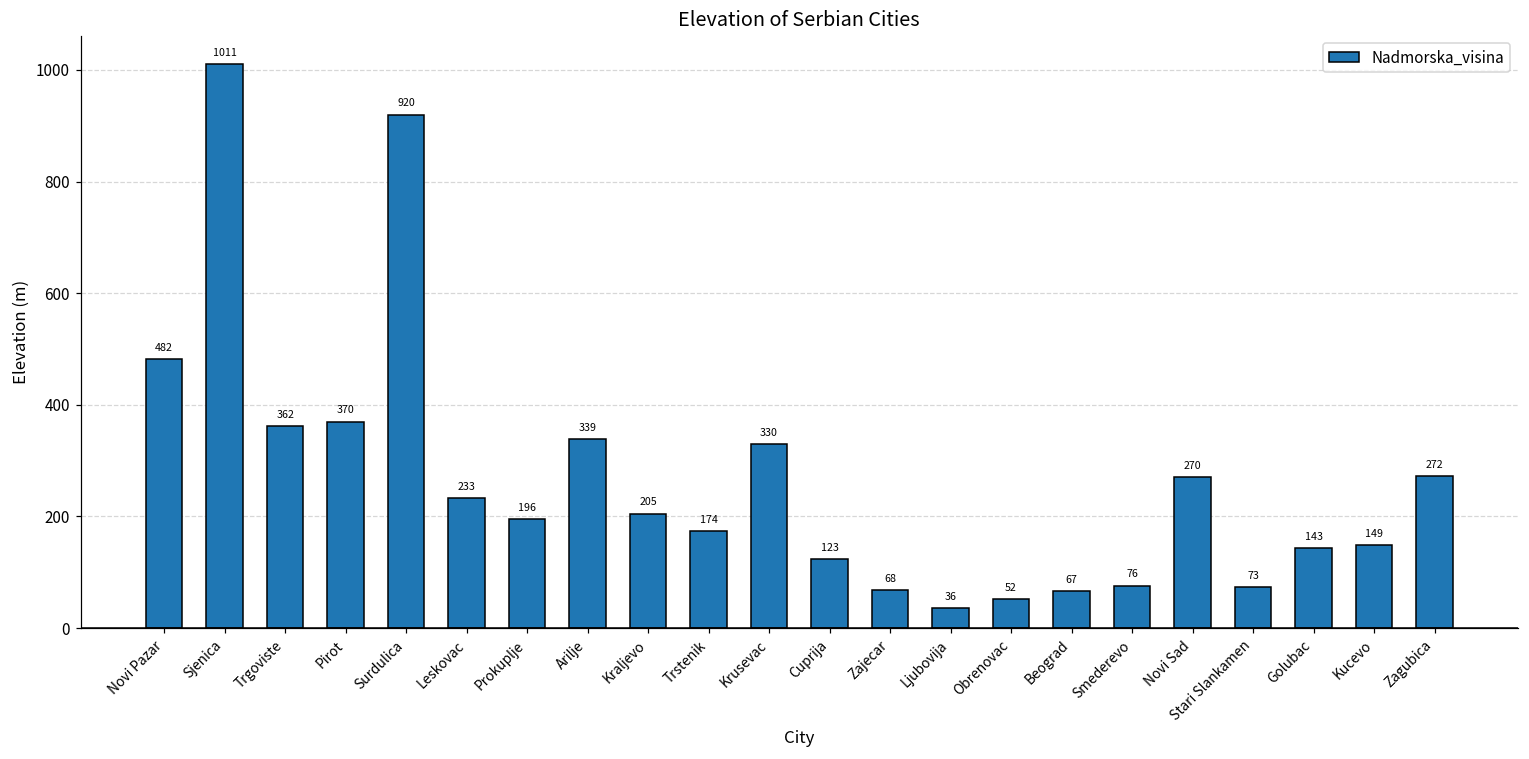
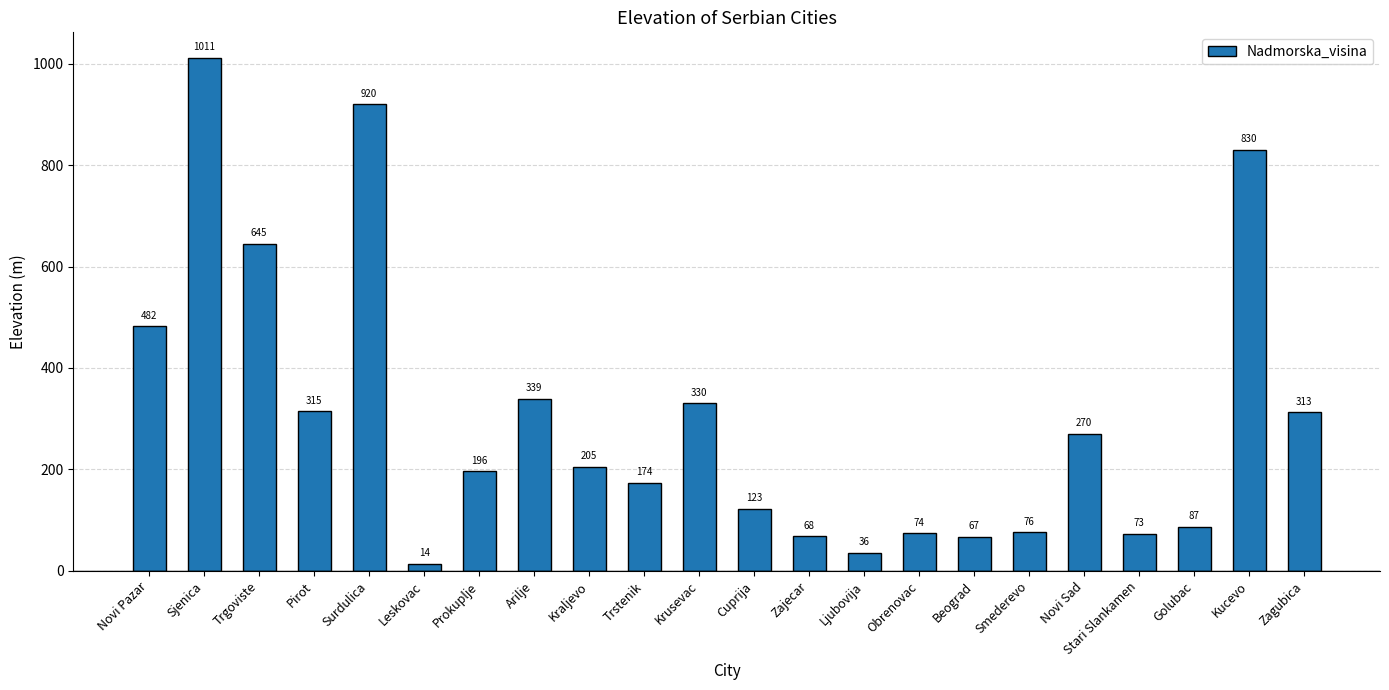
  {
    "Novi Pazar": 482,
    "Sjenica": 1011,
-   "Trgoviste": 362,
-   "Pirot": 370,
+   "Trgoviste": 645,
+   "Pirot": 315,
    "Surdulica": 920,
-   "Leskovac": 233,
+   "Leskovac": 14,
    "Prokuplje": 196,
    "Arilje": 339,
    "Kraljevo": 205,
    "Trstenik": 174,
    "Krusevac": 330,
    "Cuprija": 123,
    "Zajecar": 68,
    "Ljubovija": 36,
-   "Obrenovac": 52,
+   "Obrenovac": 74,
    "Beograd": 67,
    "Smederevo": 76,
    "Novi Sad": 270,
    "Stari Slankamen": 73,
-   "Golubac": 143,
-   "Kucevo": 149,
-   "Zagubica": 272
+   "Golubac": 87,
+   "Kucevo": 830,
+   "Zagubica": 313
  }
